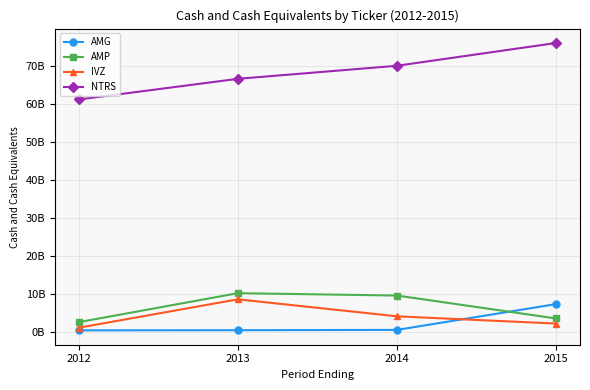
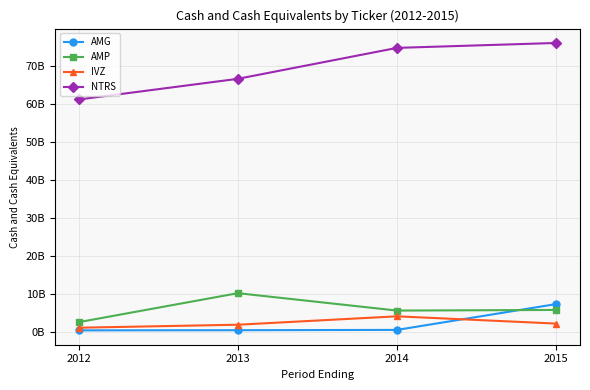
  {
    "AMG": {
      "2012": 0,
      "2013": 0,
      "2014": 1000000000,
      "2015": 7000000000
    },
    "AMP": {
      "2012": 3000000000,
      "2013": 10000000000,
-     "2014": 10000000000,
-     "2015": 4000000000
+     "2014": 6000000000,
+     "2015": 6000000000
    },
    "IVZ": {
      "2012": 1000000000,
-     "2013": 9000000000,
+     "2013": 2000000000,
      "2014": 4000000000,
      "2015": 2000000000
    },
    "NTRS": {
      "2012": 61000000000,
      "2013": 67000000000,
-     "2014": 70000000000,
+     "2014": 75000000000,
      "2015": 76000000000
    }
  }
